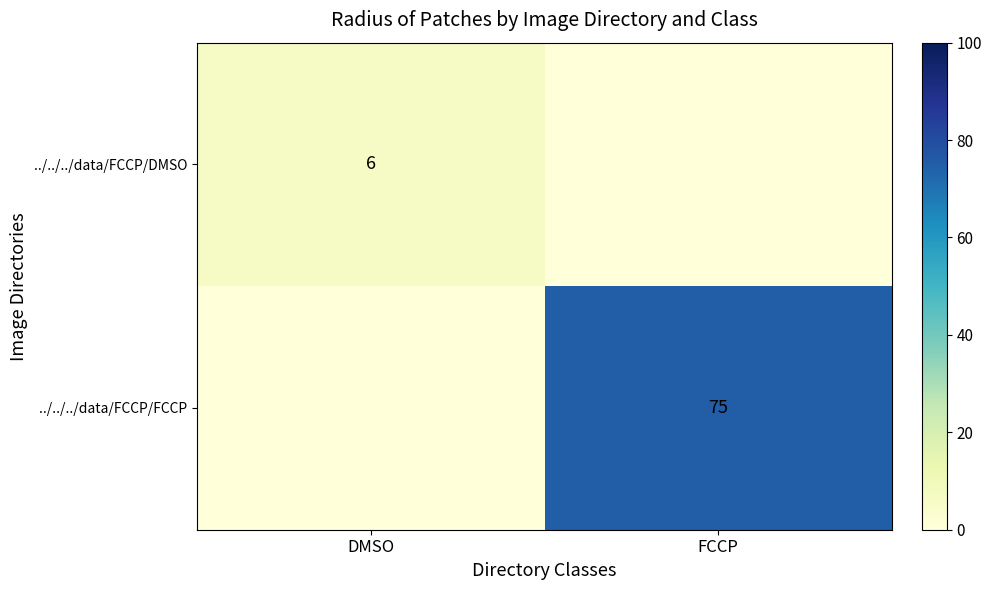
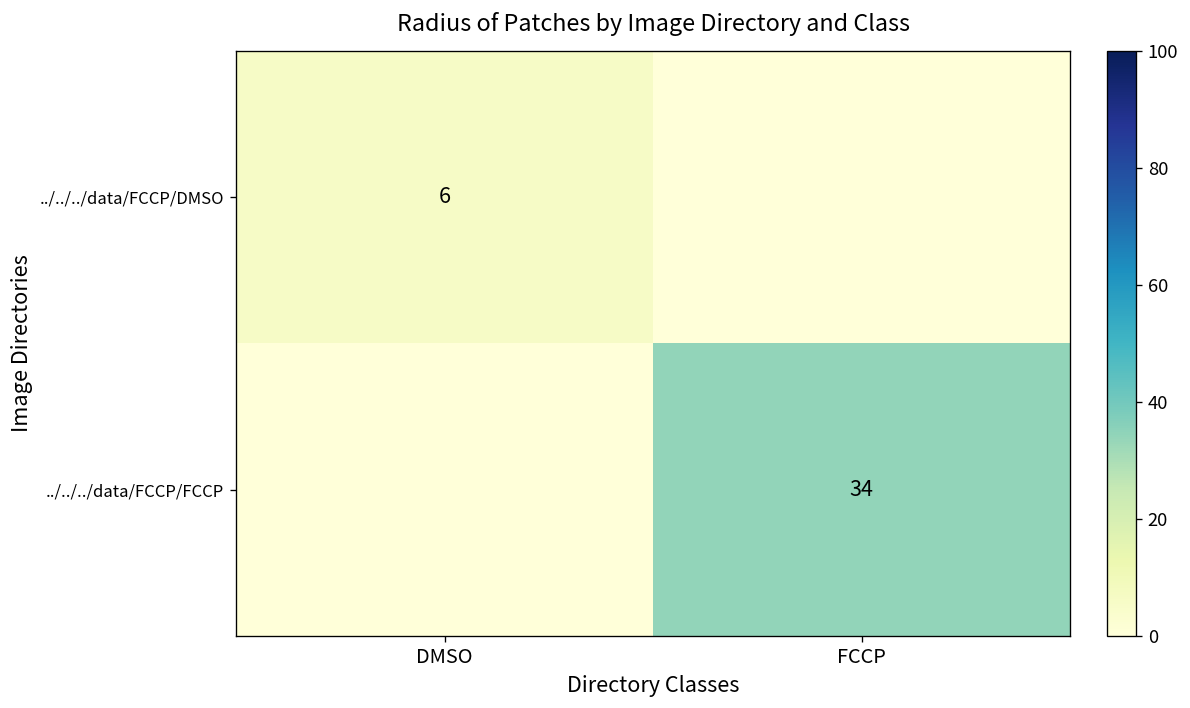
  {
    "../../../data/FCCP/DMSO": {
      "DMSO": 6
    },
    "../../../data/FCCP/FCCP": {
-     "FCCP": 75
+     "FCCP": 34
    }
  }
